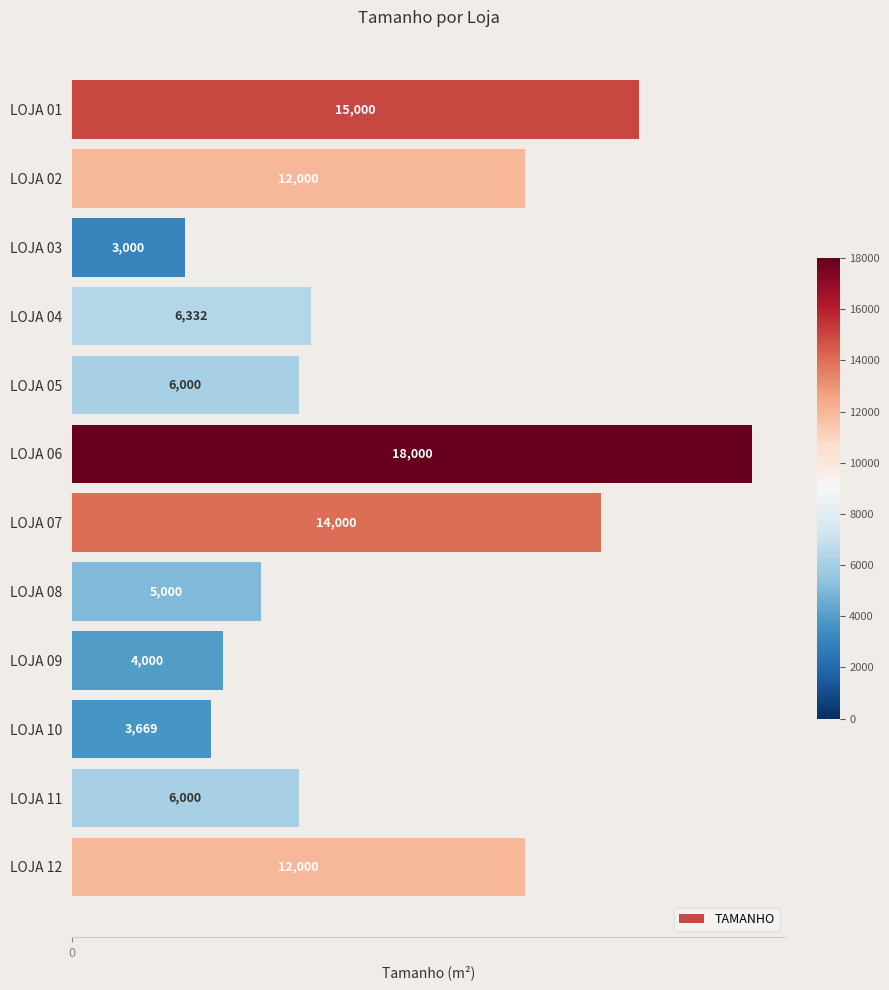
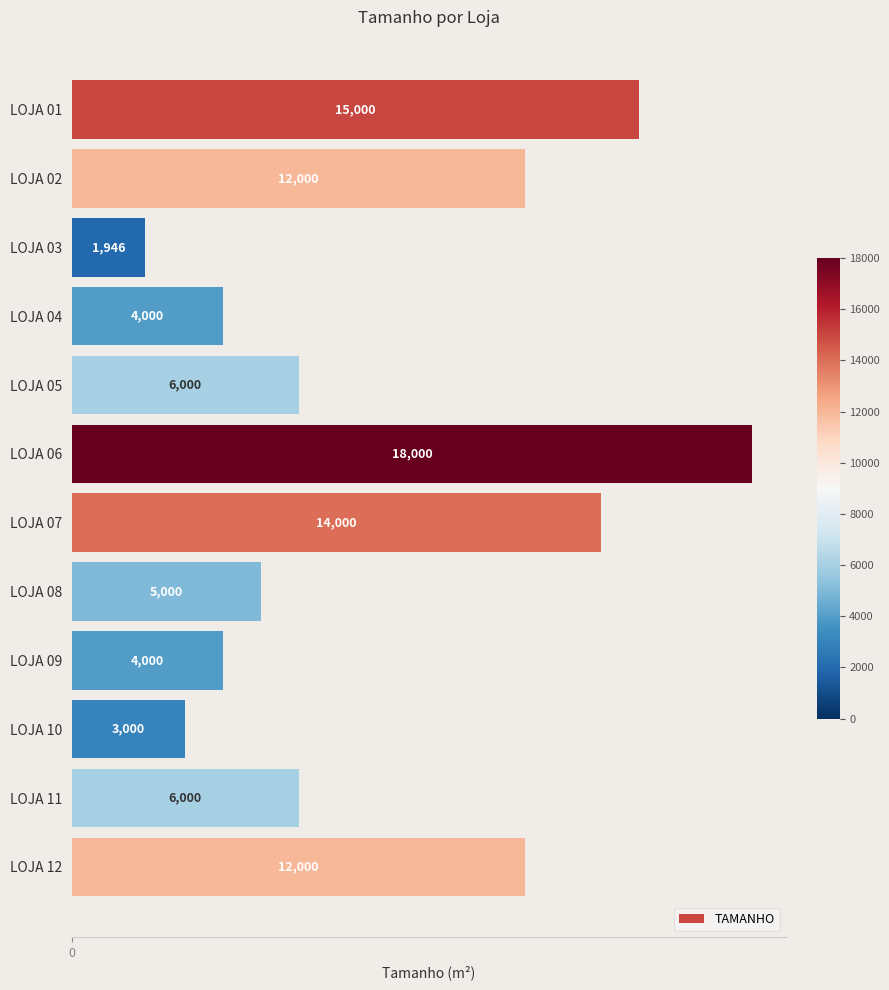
  {
    "LOJA 01": "15,000",
    "LOJA 02": "12,000",
-   "LOJA 03": "3,000",
-   "LOJA 04": "6,332",
+   "LOJA 03": "1,946",
+   "LOJA 04": "4,000",
    "LOJA 05": "6,000",
    "LOJA 06": "18,000",
    "LOJA 07": "14,000",
    "LOJA 08": "5,000",
    "LOJA 09": "4,000",
-   "LOJA 10": "3,669",
+   "LOJA 10": "3,000",
    "LOJA 11": "6,000",
    "LOJA 12": "12,000"
  }
